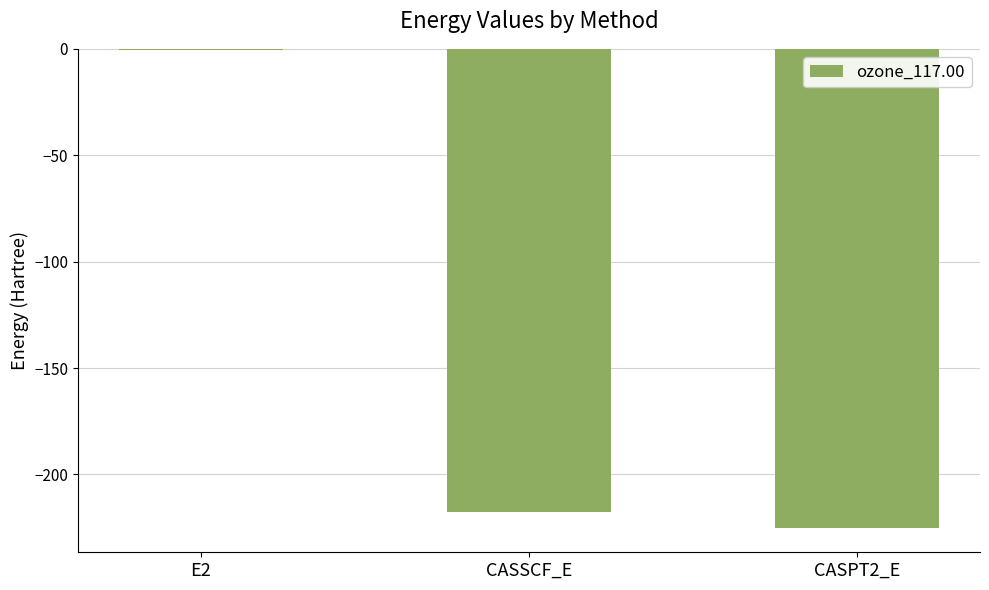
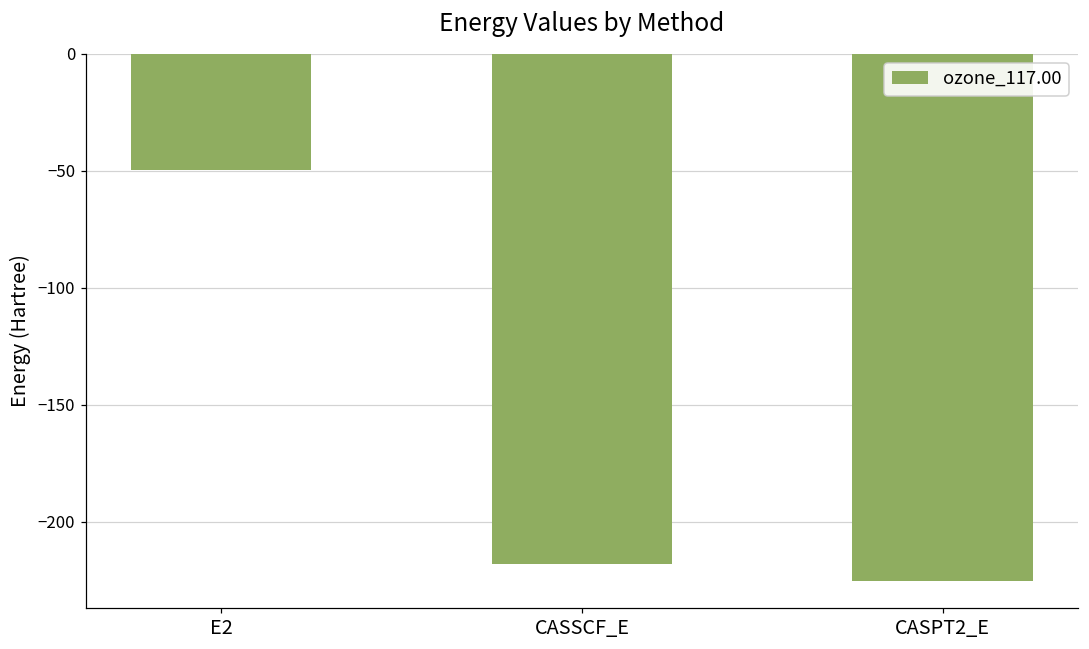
  {
-   "E2": -1,
+   "E2": -50,
    "CASSCF_E": -218,
    "CASPT2_E": -225
  }
